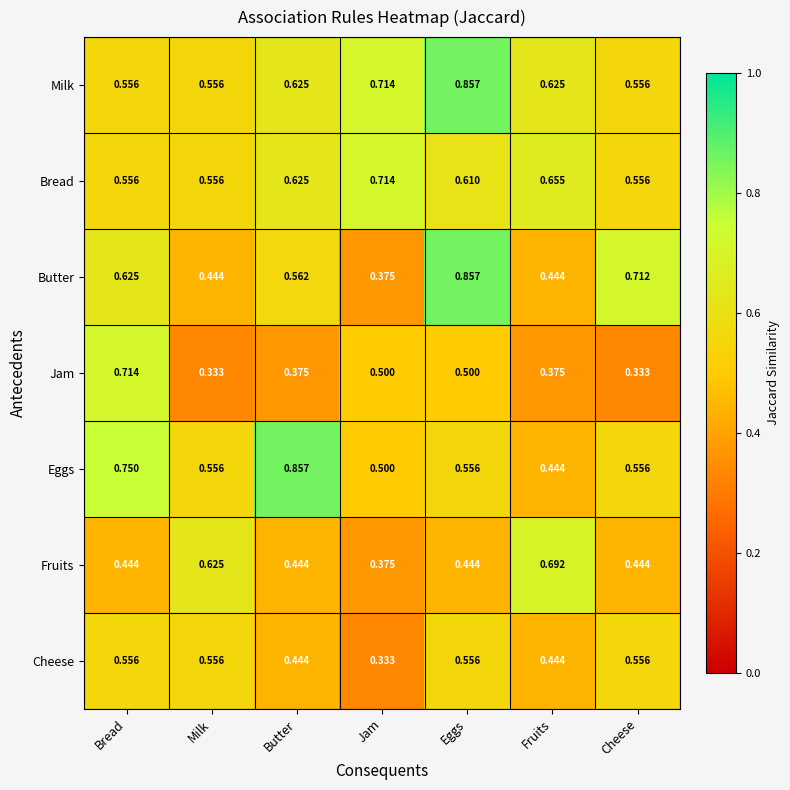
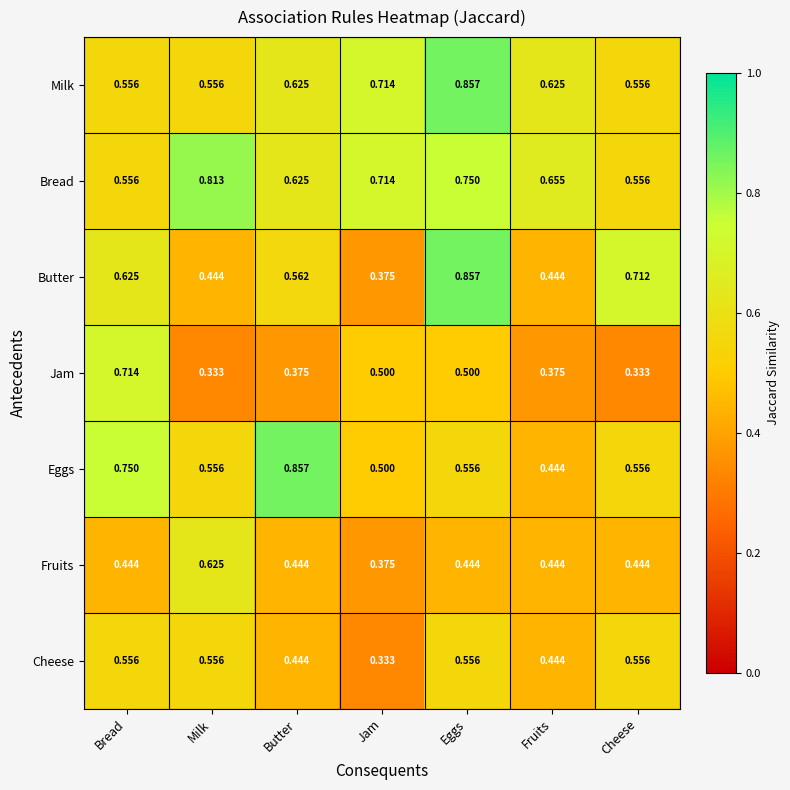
  {
    "Milk": {
      "Bread": 0.556,
      "Milk": 0.556,
      "Butter": 0.625,
      "Jam": 0.714,
      "Eggs": 0.857,
      "Fruits": 0.625,
      "Cheese": 0.556
    },
    "Bread": {
      "Bread": 0.556,
-     "Milk": 0.556,
+     "Milk": 0.813,
      "Butter": 0.625,
      "Jam": 0.714,
-     "Eggs": 0.610,
+     "Eggs": 0.750,
      "Fruits": 0.655,
      "Cheese": 0.556
    },
    "Butter": {
      "Bread": 0.625,
      "Milk": 0.444,
      "Butter": 0.562,
      "Jam": 0.375,
      "Eggs": 0.857,
      "Fruits": 0.444,
      "Cheese": 0.712
    },
    "Jam": {
      "Bread": 0.714,
      "Milk": 0.333,
      "Butter": 0.375,
      "Jam": 0.500,
      "Eggs": 0.500,
      "Fruits": 0.375,
      "Cheese": 0.333
    },
    "Eggs": {
      "Bread": 0.750,
      "Milk": 0.556,
      "Butter": 0.857,
      "Jam": 0.500,
      "Eggs": 0.556,
      "Fruits": 0.444,
      "Cheese": 0.556
    },
    "Fruits": {
      "Bread": 0.444,
      "Milk": 0.625,
      "Butter": 0.444,
      "Jam": 0.375,
      "Eggs": 0.444,
-     "Fruits": 0.692,
+     "Fruits": 0.444,
      "Cheese": 0.444
    },
    "Cheese": {
      "Bread": 0.556,
      "Milk": 0.556,
      "Butter": 0.444,
      "Jam": 0.333,
      "Eggs": 0.556,
      "Fruits": 0.444,
      "Cheese": 0.556
    }
  }
